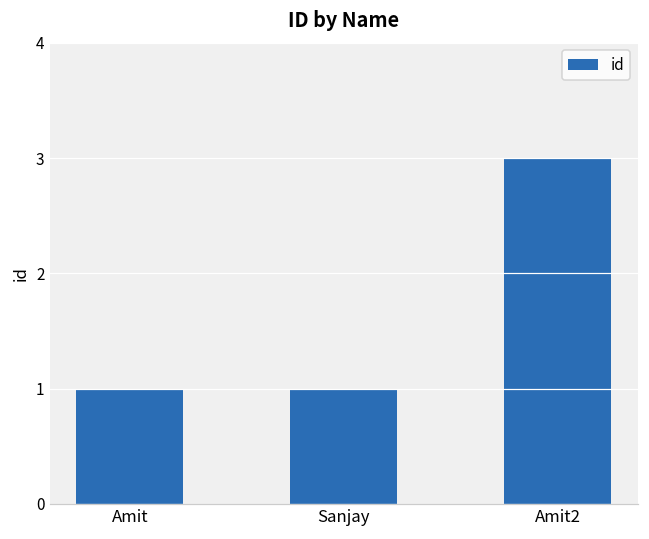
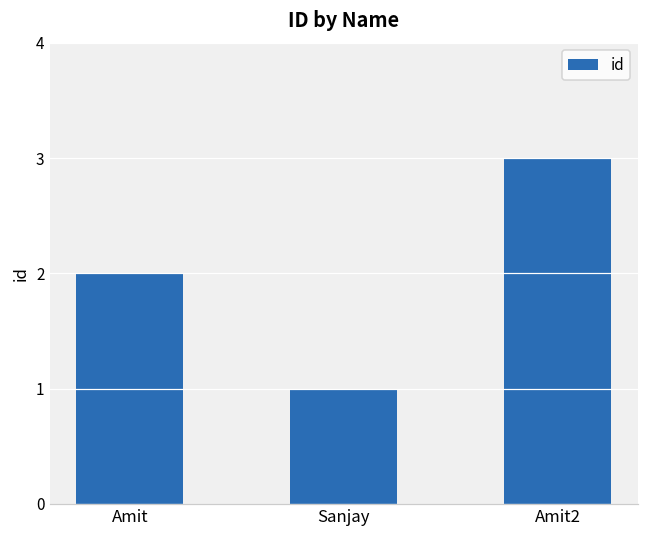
  {
-   "Amit": 1,
+   "Amit": 2,
    "Sanjay": 1,
    "Amit2": 3
  }
